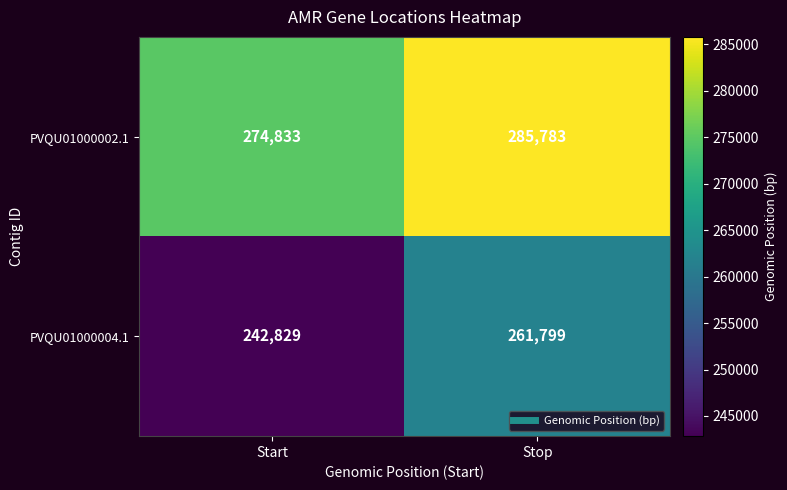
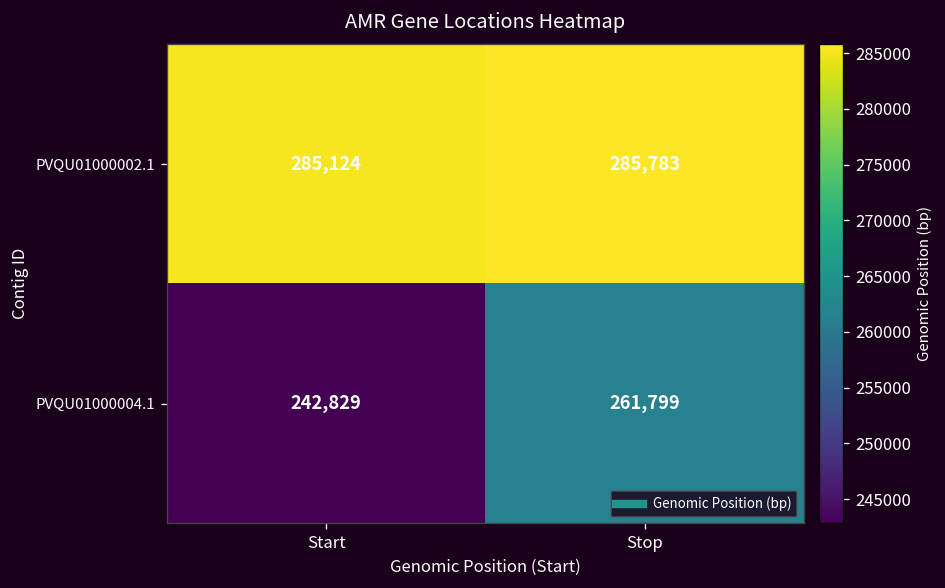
  {
    "PVQU01000002.1": {
-     "Start": "274,833",
+     "Start": "285,124",
      "Stop": "285,783"
    },
    "PVQU01000004.1": {
      "Start": "242,829",
      "Stop": "261,799"
    }
  }
